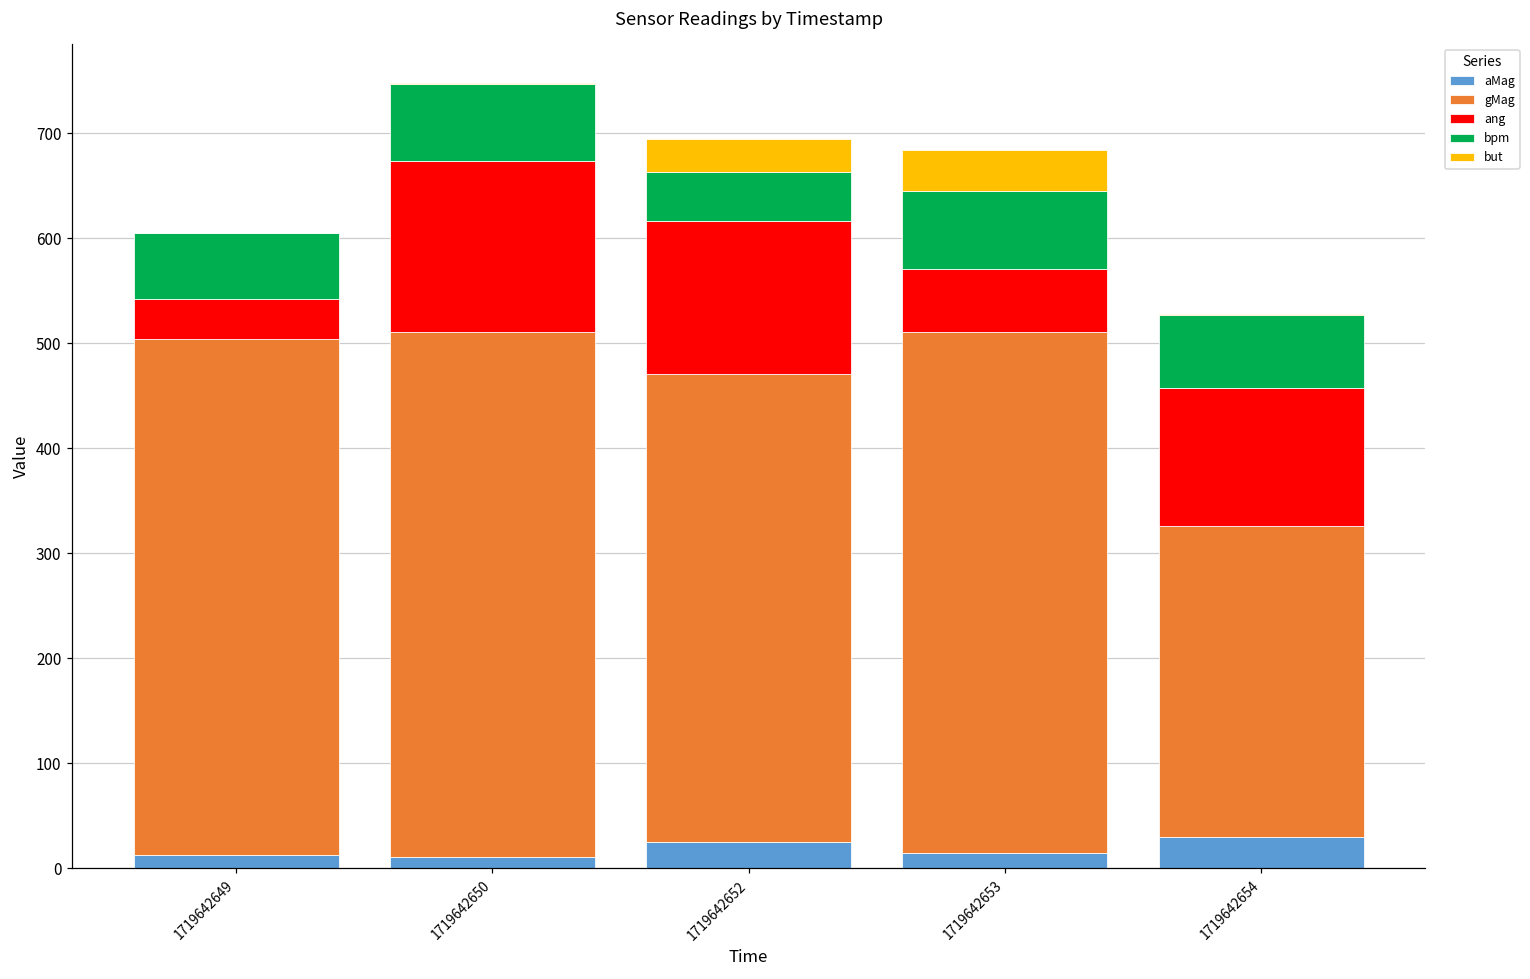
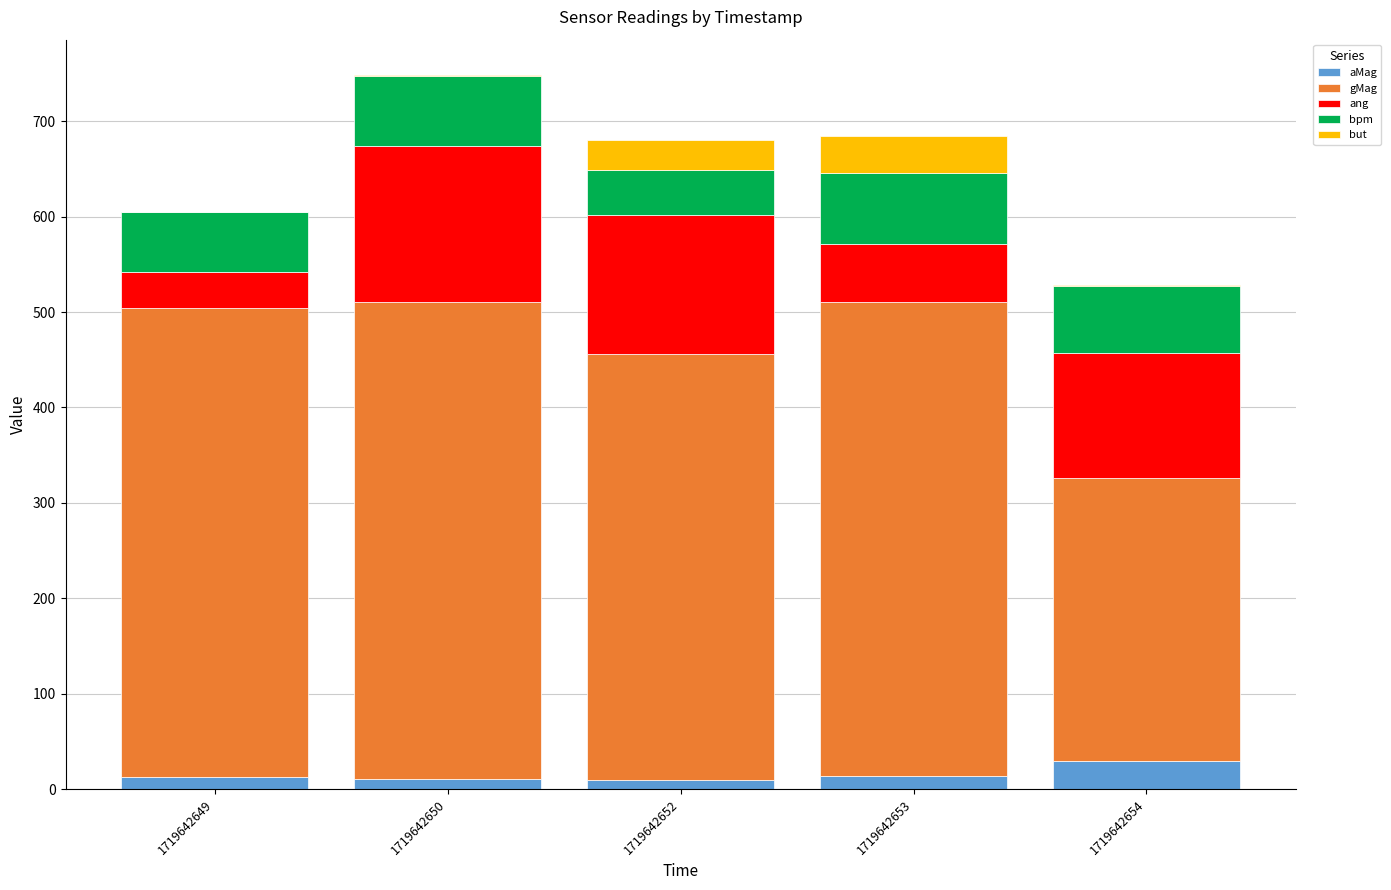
  {
    "aMag": {
      "1719642649": 10,
      "1719642650": 10,
-     "1719642652": 20,
+     "1719642652": 10,
      "1719642653": 10,
      "1719642654": 30
    },
    "gMag": {
      "1719642649": 490,
      "1719642650": 500,
      "1719642652": 450,
      "1719642653": 500,
      "1719642654": 300
    },
    "ang": {
      "1719642649": 40,
      "1719642650": 160,
      "1719642652": 150,
      "1719642653": 60,
      "1719642654": 130
    },
    "bpm": {
      "1719642649": 60,
      "1719642650": 70,
      "1719642652": 50,
      "1719642653": 70,
      "1719642654": 70
    },
    "but": {
      "1719642649": 0,
      "1719642652": 30,
      "1719642653": 40
    }
  }
